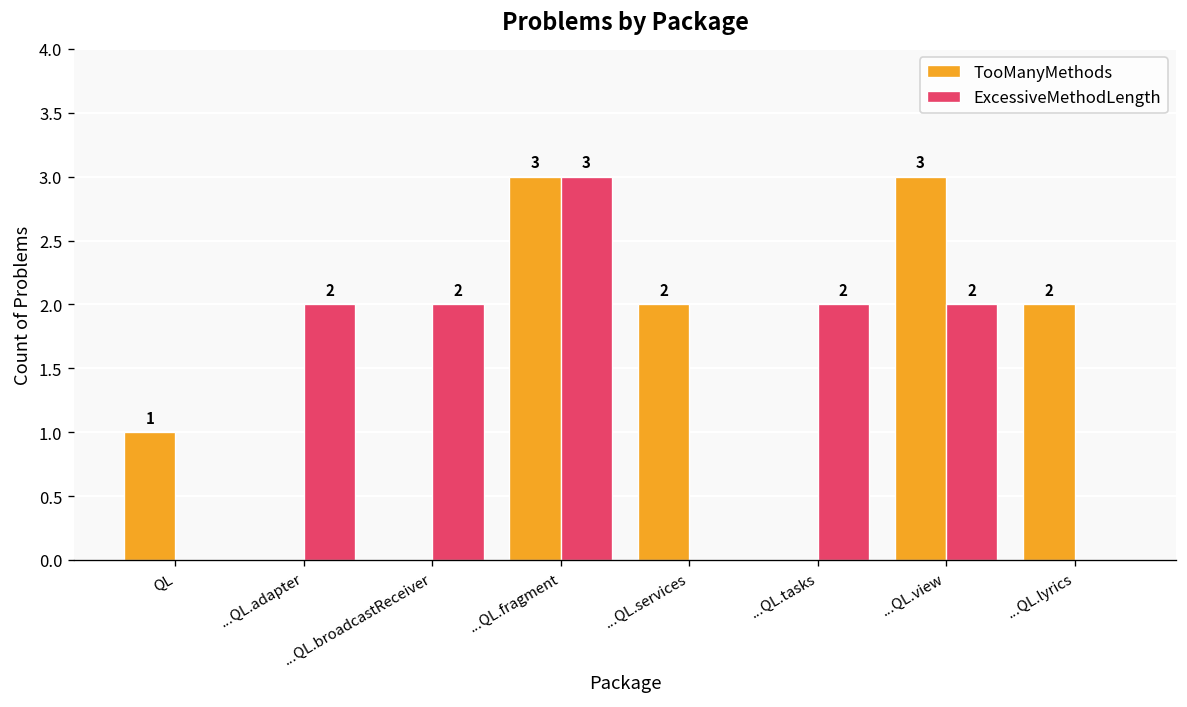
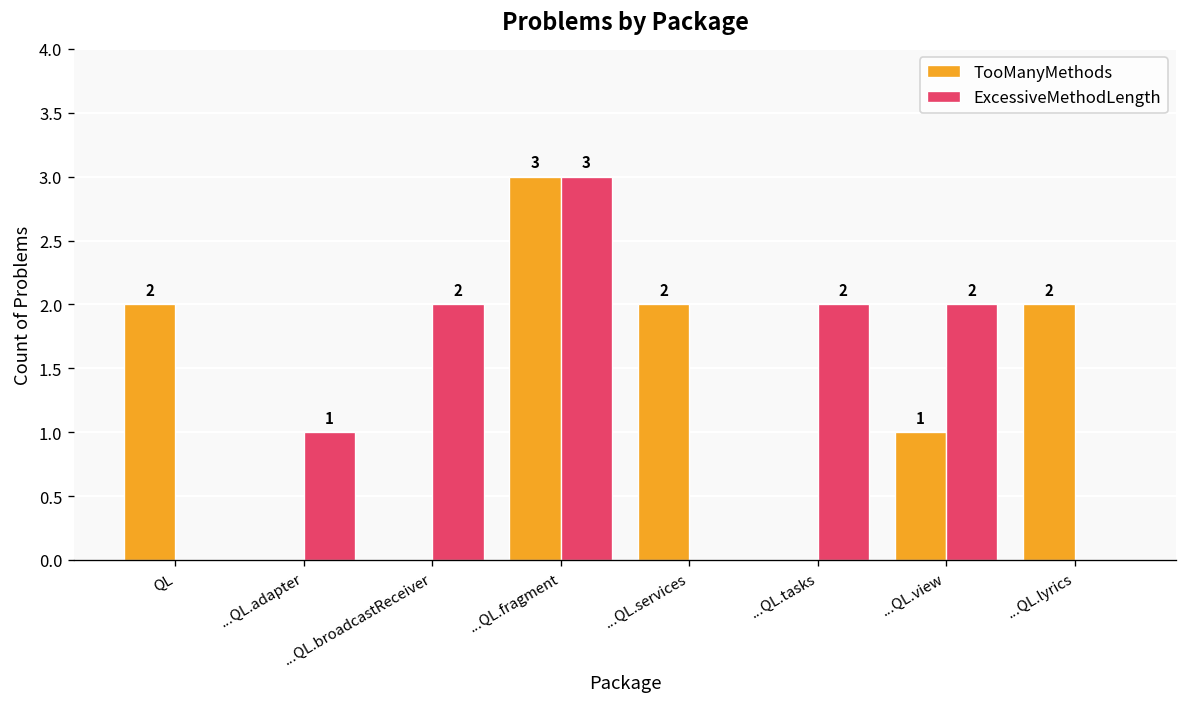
  {
    "TooManyMethods": {
-     "QL": 1,
+     "QL": 2,
      "...QL.fragment": 3,
      "...QL.services": 2,
-     "...QL.view": 3,
+     "...QL.view": 1,
      "...QL.lyrics": 2
    },
    "ExcessiveMethodLength": {
-     "...QL.adapter": 2,
+     "...QL.adapter": 1,
      "...QL.broadcastReceiver": 2,
      "...QL.fragment": 3,
      "...QL.tasks": 2,
      "...QL.view": 2
    }
  }
